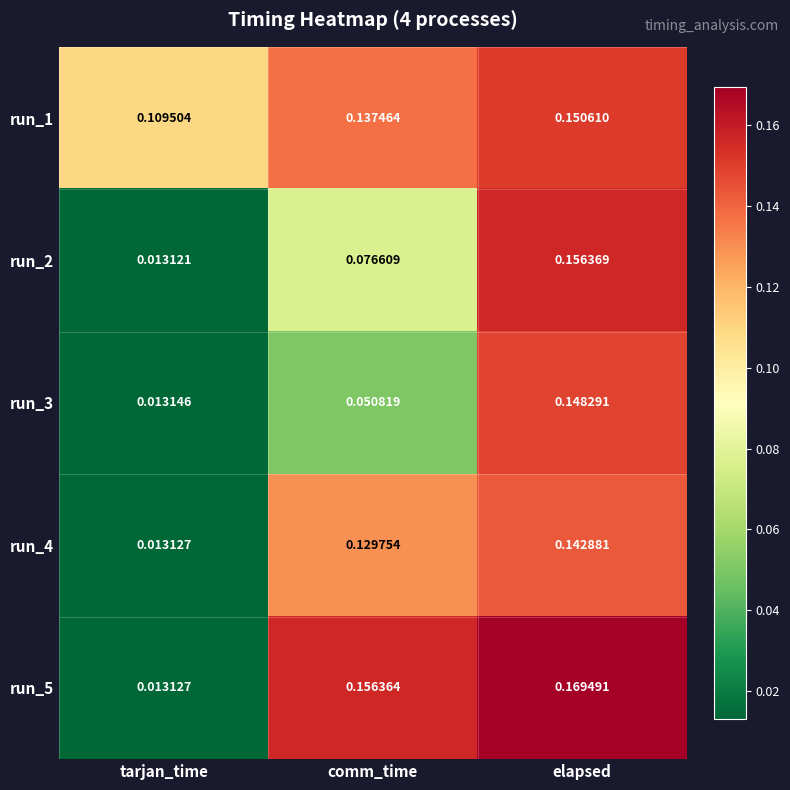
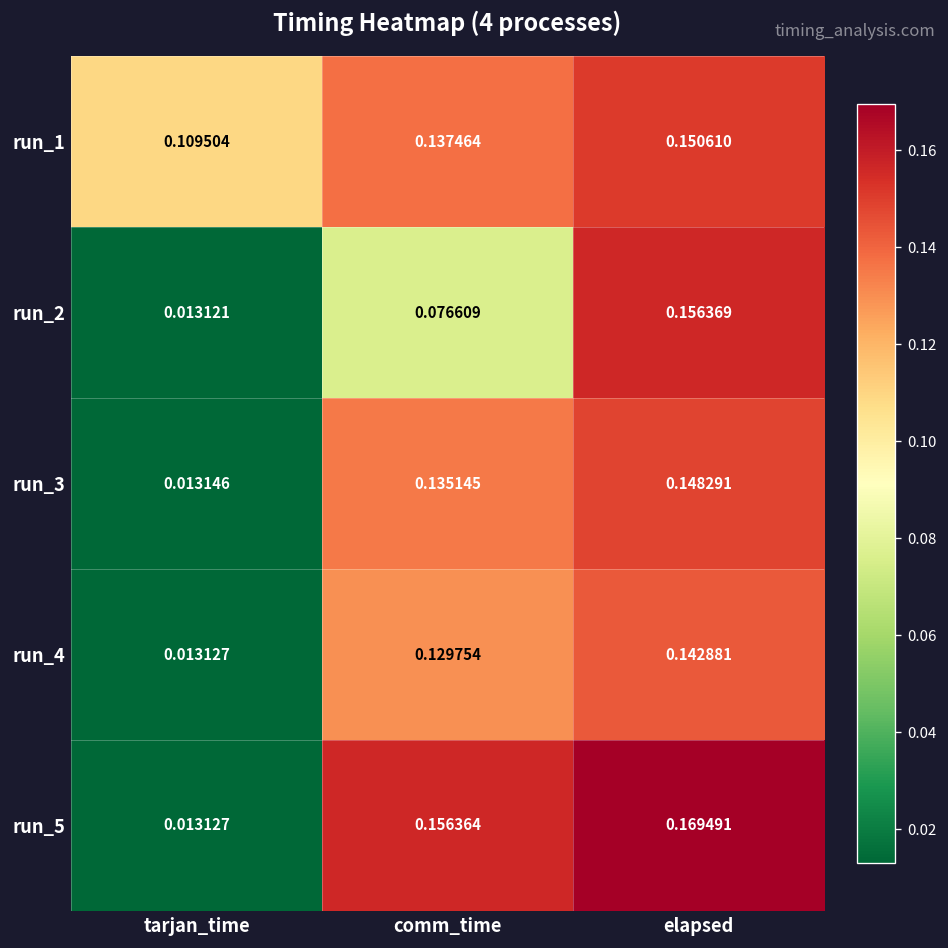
  {
    "run_1": {
      "tarjan_time": 0.109504,
      "comm_time": 0.137464,
      "elapsed": 0.150610
    },
    "run_2": {
      "tarjan_time": 0.013121,
      "comm_time": 0.076609,
      "elapsed": 0.156369
    },
    "run_3": {
      "tarjan_time": 0.013146,
-     "comm_time": 0.050819,
+     "comm_time": 0.135145,
      "elapsed": 0.148291
    },
    "run_4": {
      "tarjan_time": 0.013127,
      "comm_time": 0.129754,
      "elapsed": 0.142881
    },
    "run_5": {
      "tarjan_time": 0.013127,
      "comm_time": 0.156364,
      "elapsed": 0.169491
    }
  }
